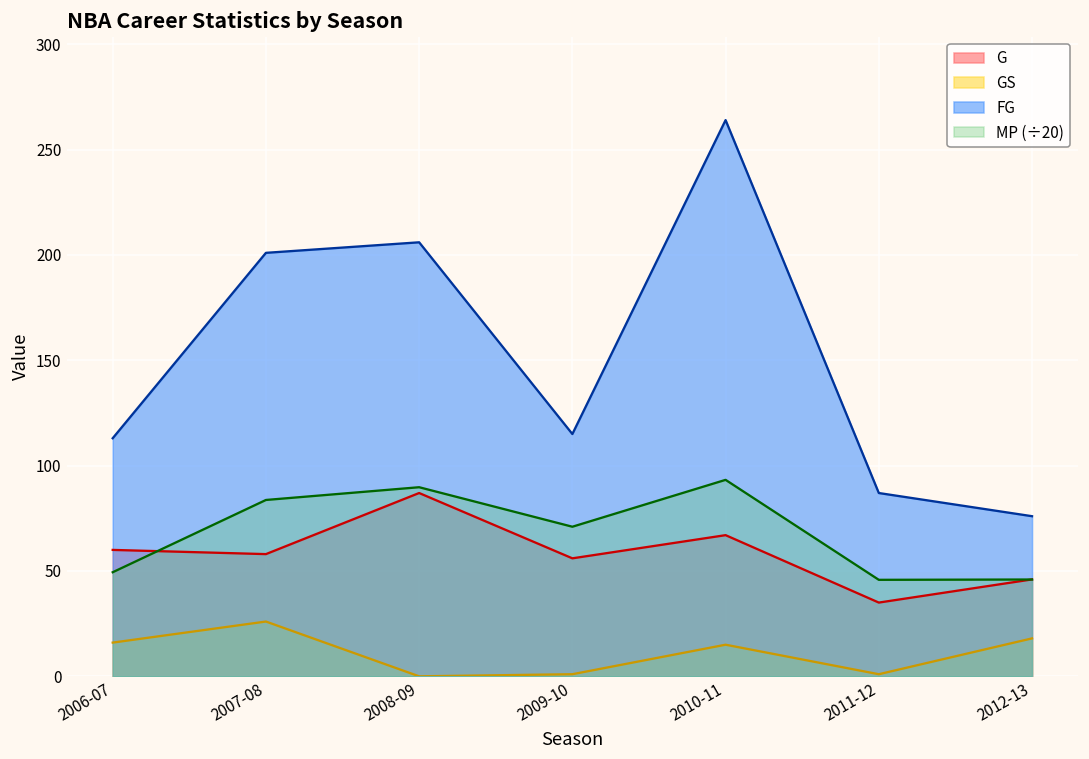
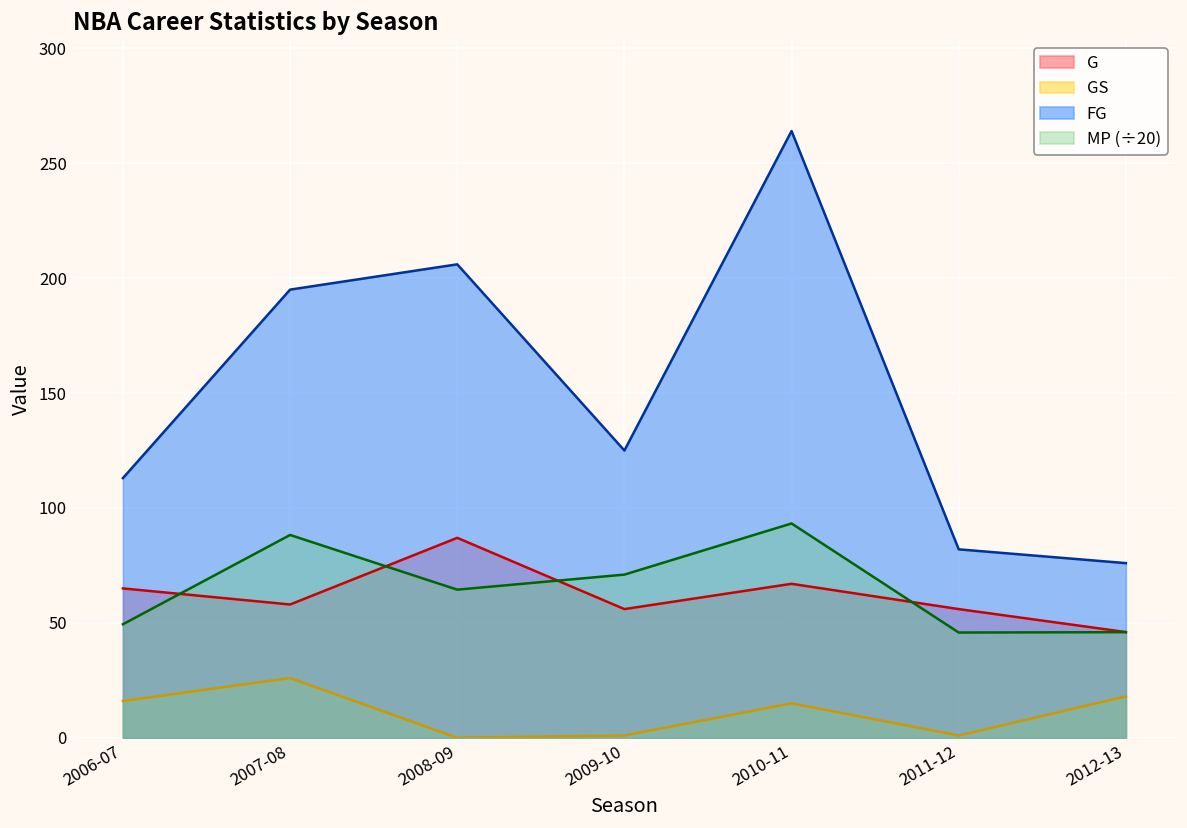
  {
    "G": {
-     "2006-07": 60,
+     "2006-07": 65,
      "2007-08": 58,
      "2008-09": 87,
      "2009-10": 56,
      "2010-11": 67,
-     "2011-12": 35
+     "2011-12": 56
    },
    "GS": {
      "2006-07": 16,
      "2007-08": 26,
      "2008-09": 0,
      "2009-10": 1,
      "2010-11": 15,
      "2011-12": 1,
      "2012-13": 18
    },
    "FG": {
      "2006-07": 113,
-     "2007-08": 201,
+     "2007-08": 195,
      "2008-09": 206,
-     "2009-10": 115,
+     "2009-10": 125,
      "2010-11": 264,
-     "2011-12": 87,
+     "2011-12": 82,
      "2012-13": 76
    },
    "MP (÷20)": {
      "2006-07": 49,
-     "2007-08": 84,
-     "2008-09": 90,
+     "2007-08": 88,
+     "2008-09": 64,
      "2009-10": 71,
      "2010-11": 93,
      "2011-12": 46
    }
  }
